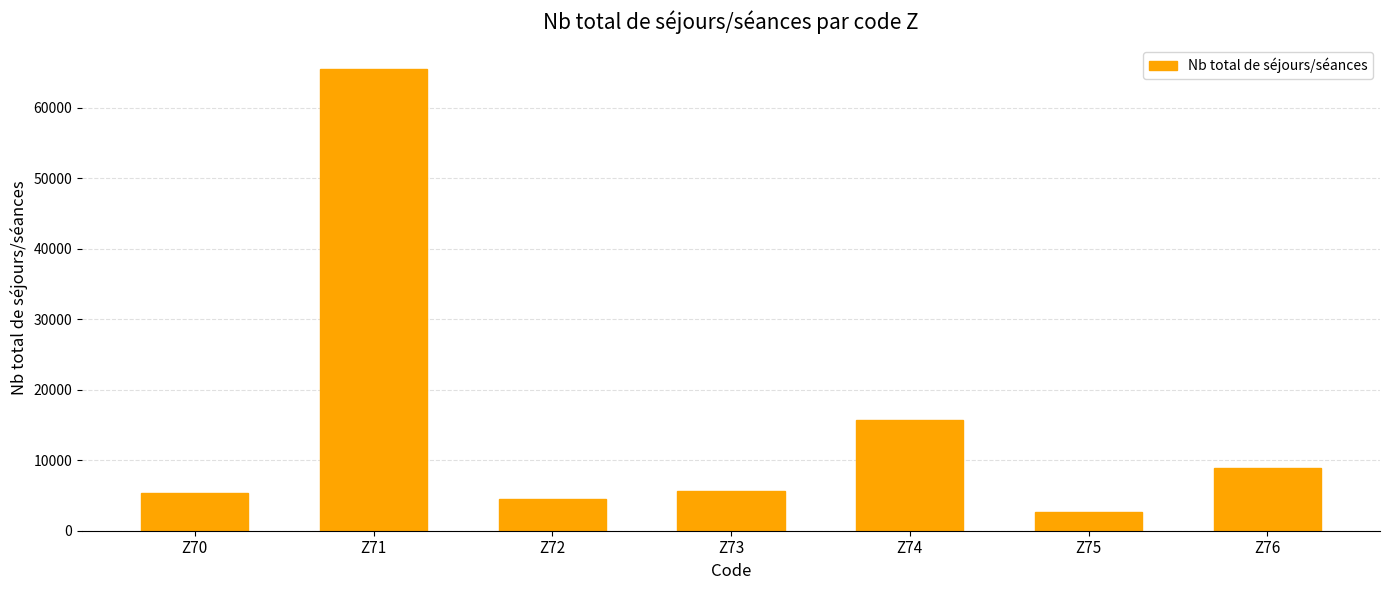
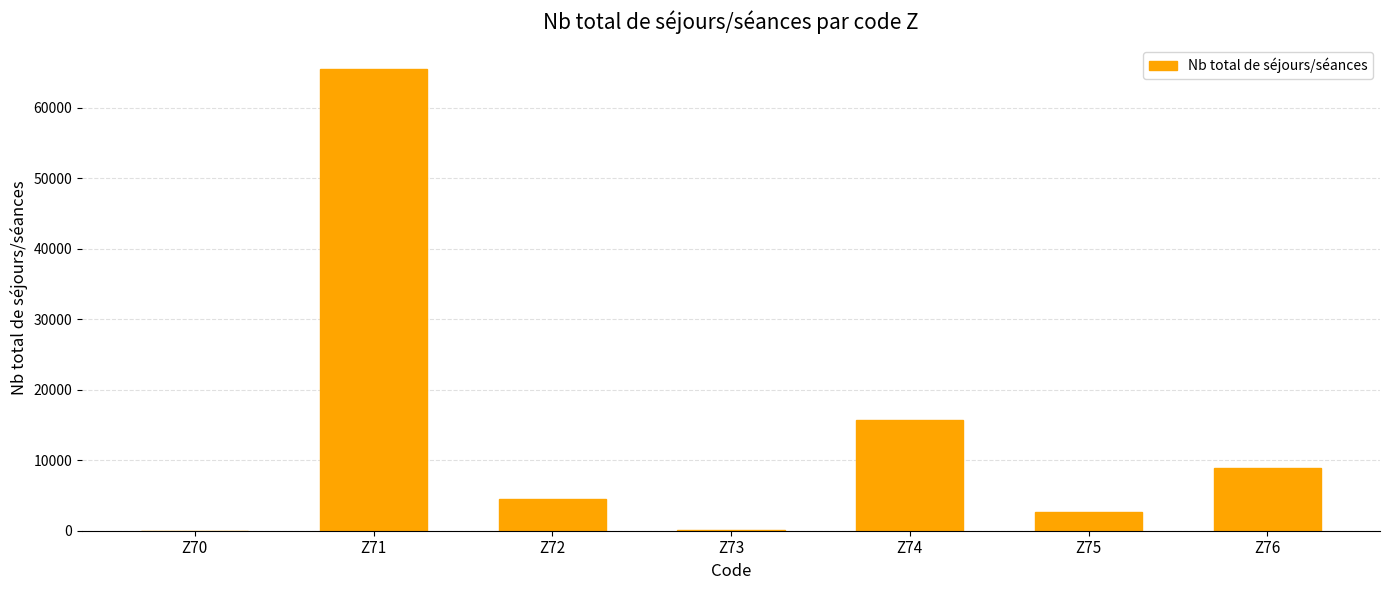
  {
-   "Z70": 5000,
+   "Z70": 0,
    "Z71": 66000,
    "Z72": 4000,
-   "Z73": 6000,
+   "Z73": 0,
    "Z74": 16000,
    "Z75": 3000,
    "Z76": 9000
  }
